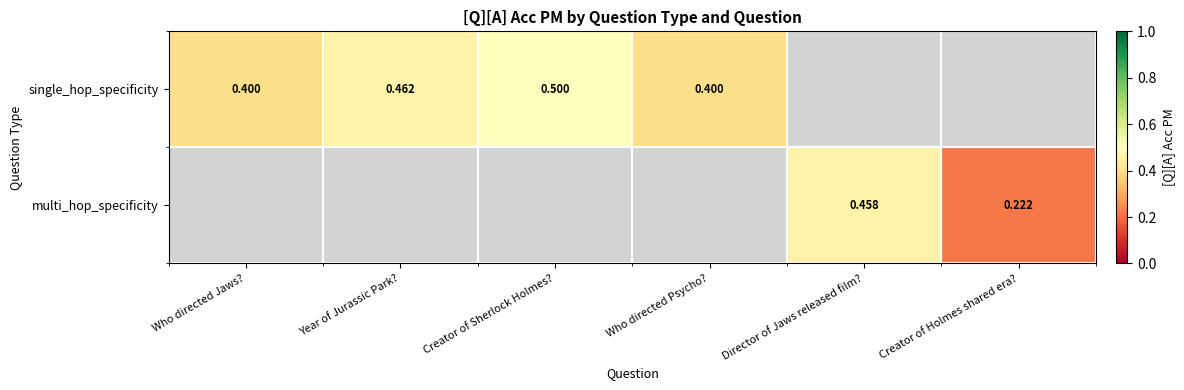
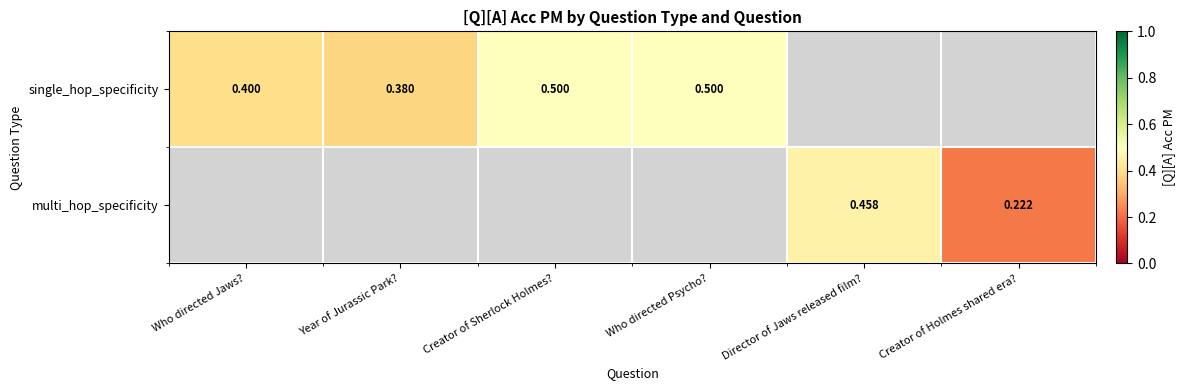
  {
    "single_hop_specificity": {
      "Who directed Jaws?": 0.400,
-     "Year of Jurassic Park?": 0.462,
+     "Year of Jurassic Park?": 0.380,
      "Creator of Sherlock Holmes?": 0.500,
-     "Who directed Psycho?": 0.400
+     "Who directed Psycho?": 0.500
    },
    "multi_hop_specificity": {
      "Director of Jaws released film?": 0.458,
      "Creator of Holmes shared era?": 0.222
    }
  }
